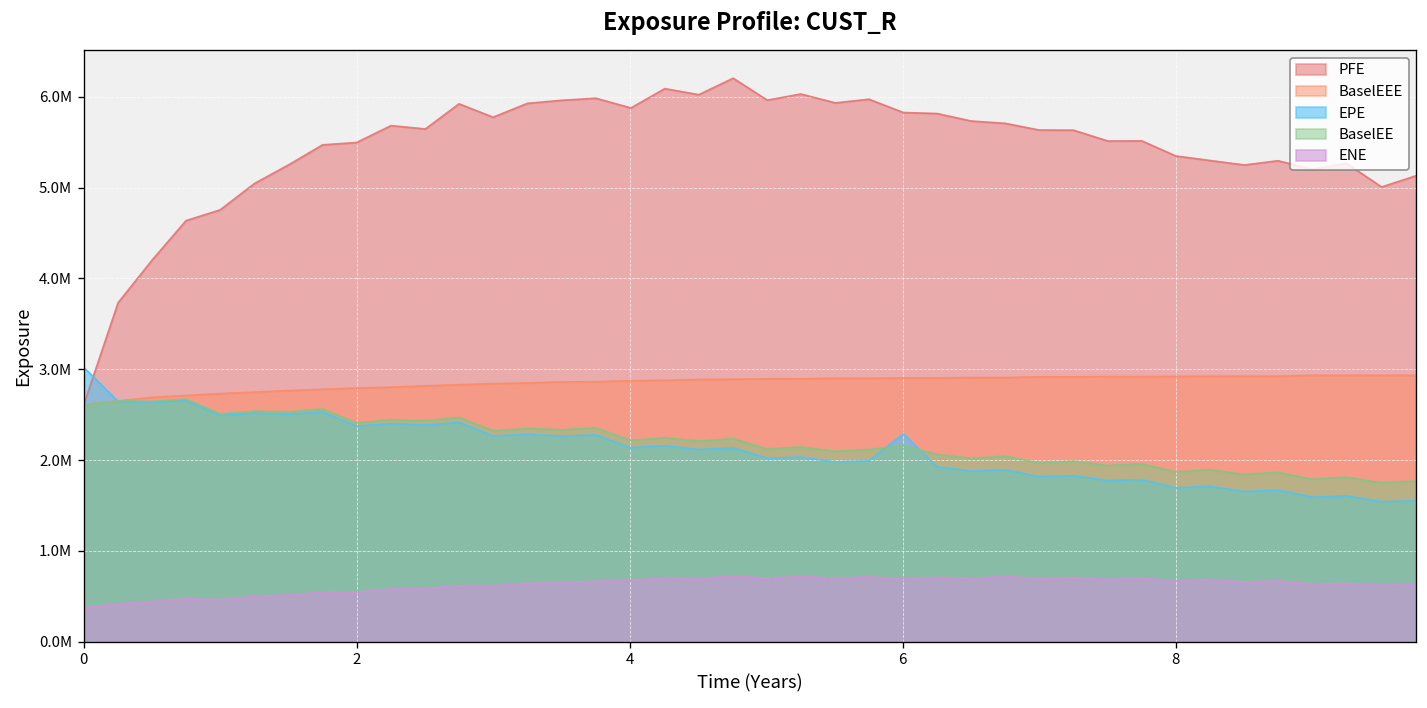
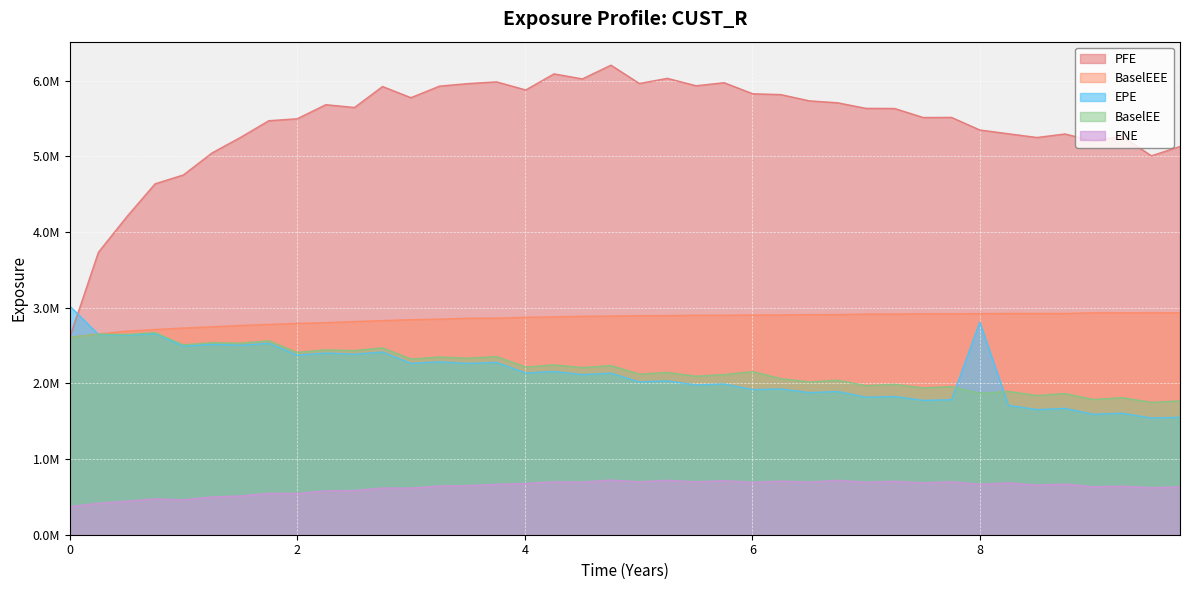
  {
    "EPE": {
      "0": 3000000,
      "2": 2400000,
-     "6": 2300000,
-     "8": 1700000
+     "6": 1900000,
+     "8": 2800000
    },
    "BaselEE": {
      "2": 2400000,
      "6": 2200000,
      "8": 1900000
    },
    "ENE": {
      "0": 400000,
      "2": 500000,
      "6": 700000,
      "8": 700000
    }
  }
